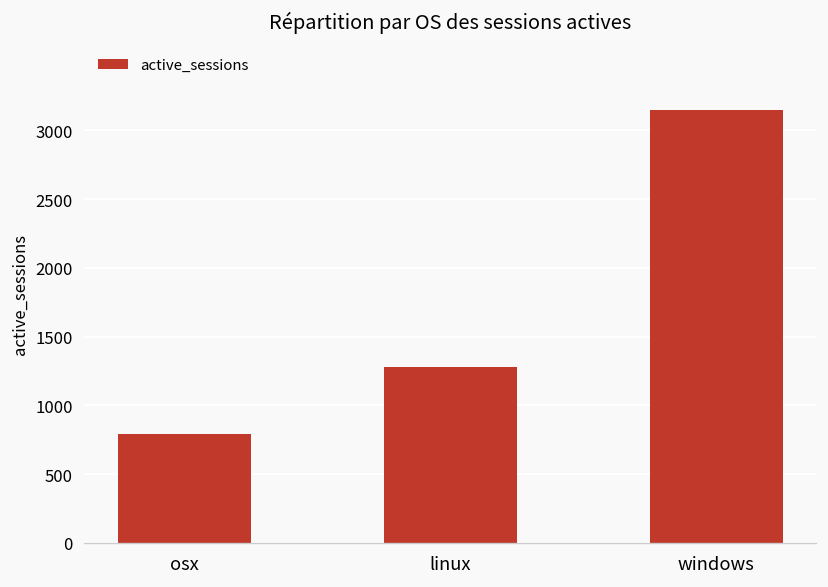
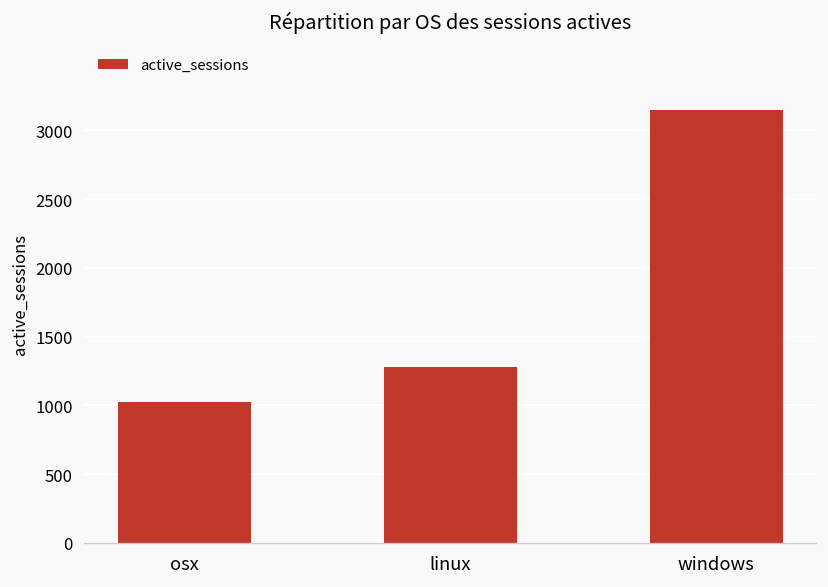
  {
-   "osx": 790,
+   "osx": 1030,
    "linux": 1280,
    "windows": 3150
  }
